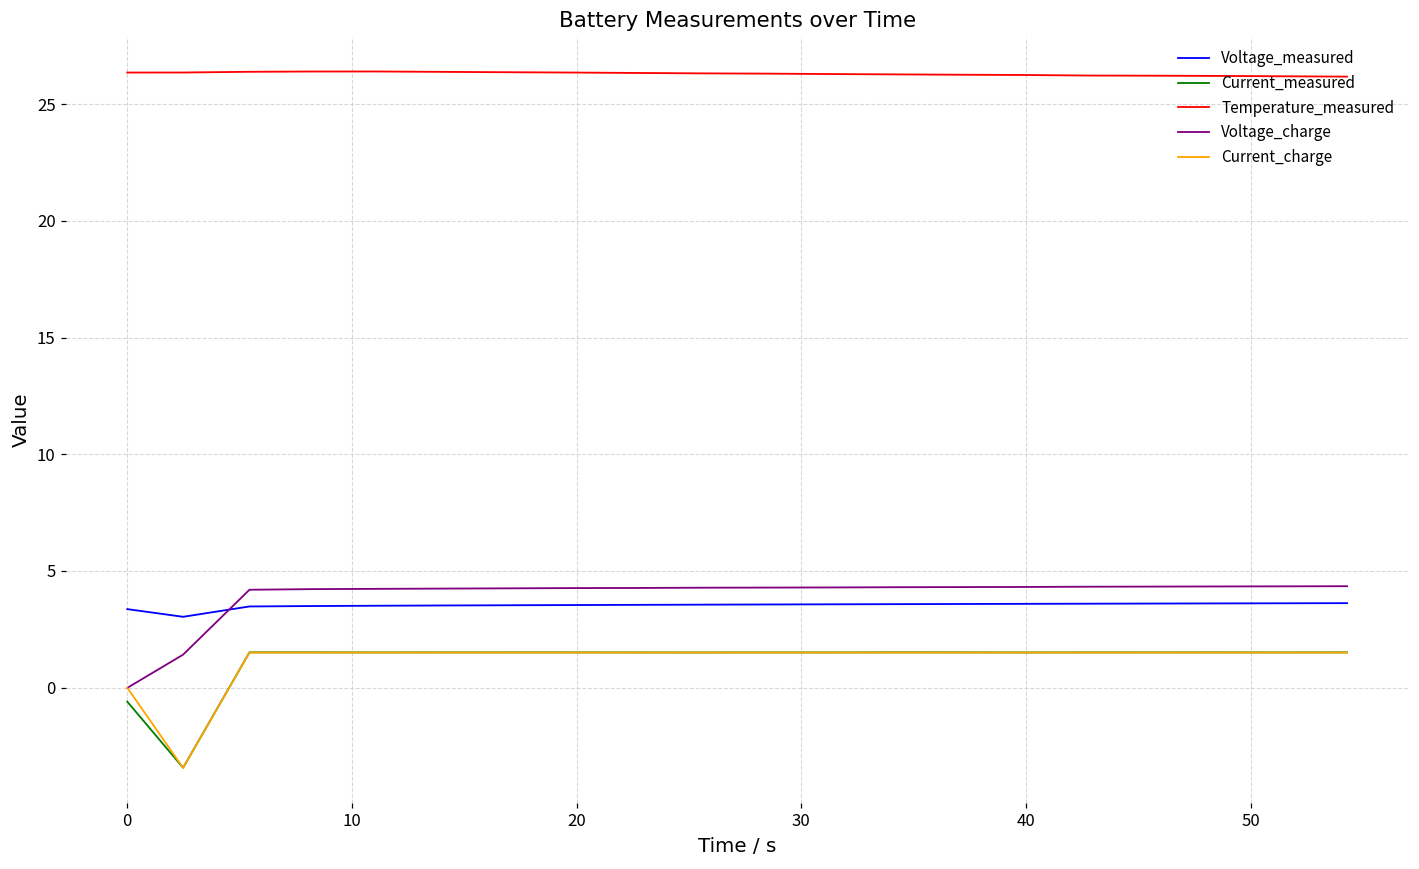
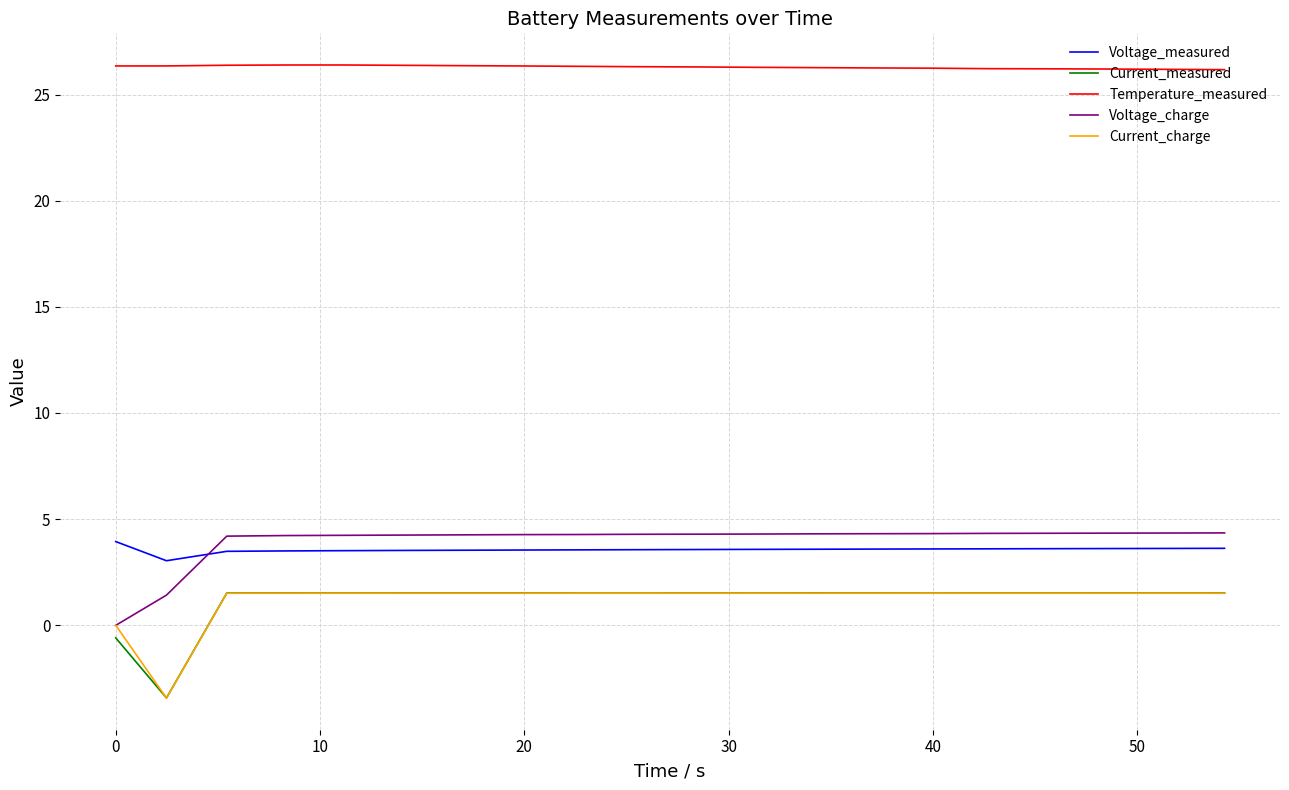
  {
    "Voltage_measured": {
-     "0": 3.4
+     "0": 3.9
    },
    "Current_measured": {
      "0": -0.6
    },
    "Temperature_measured": {
      "0": 26.3
    }
  }
